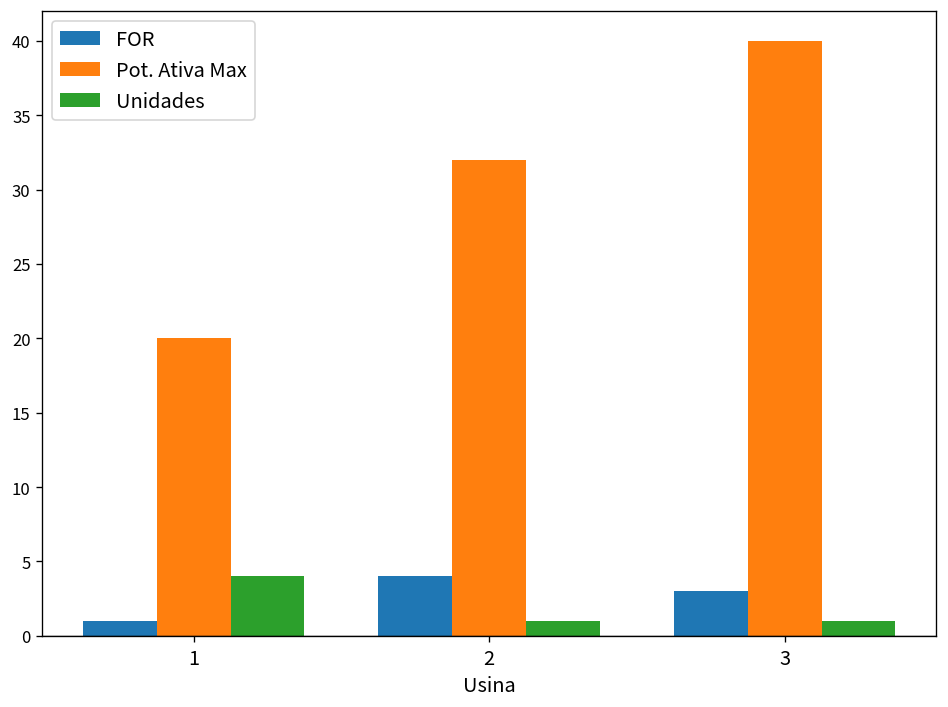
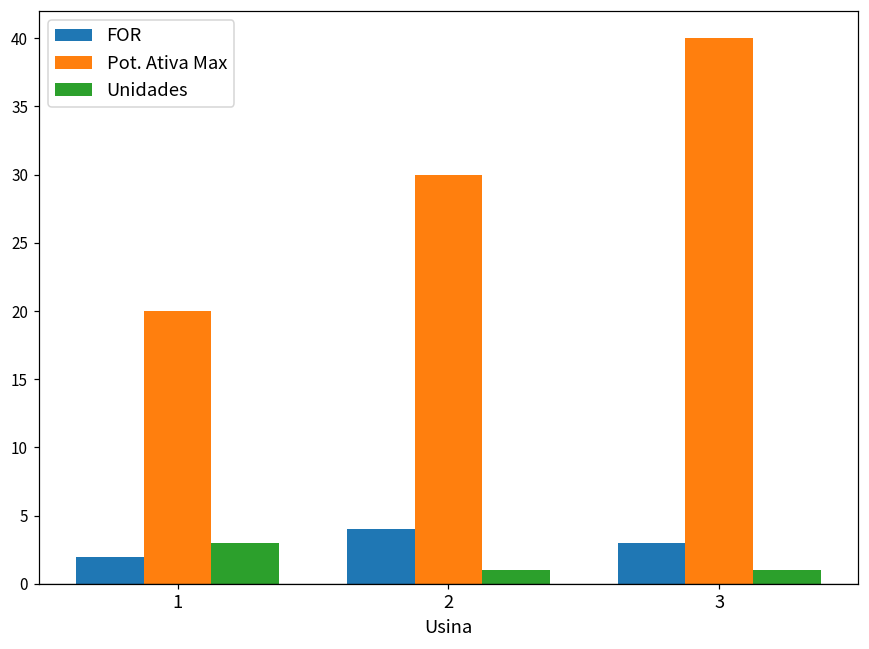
  {
    "FOR": {
-     "1": 1,
+     "1": 2,
      "2": 4,
      "3": 3
    },
    "Pot. Ativa Max": {
      "1": 20,
-     "2": 32,
+     "2": 30,
      "3": 40
    },
    "Unidades": {
-     "1": 4,
+     "1": 3,
      "2": 1,
      "3": 1
    }
  }
